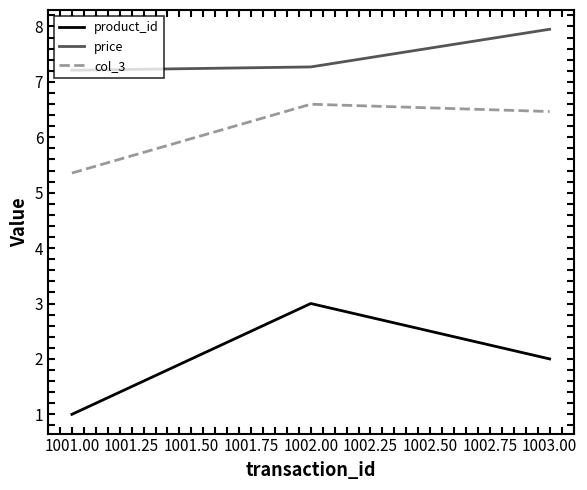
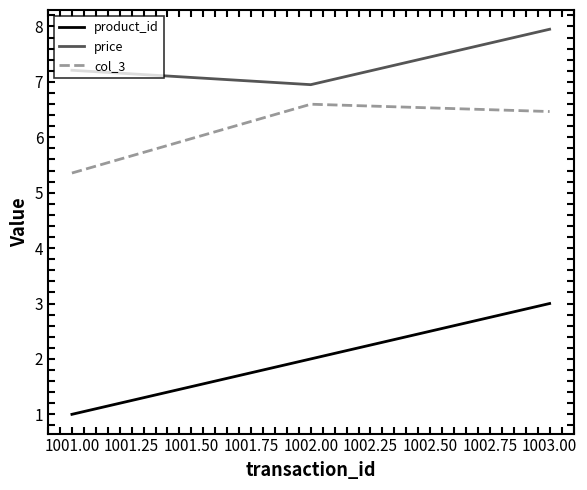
  {
    "product_id": {
      "1001.00": 1,
-     "1002.00": 3,
-     "1003.00": 2
+     "1002.00": 2,
+     "1003.00": 3
    },
    "price": {
-     "1002.00": 7.3,
+     "1002.00": 7.0,
      "1003.00": 8.0
    },
    "col_3": {
      "1001.00": 5.4,
      "1002.00": 6.6,
      "1003.00": 6.5
    }
  }
